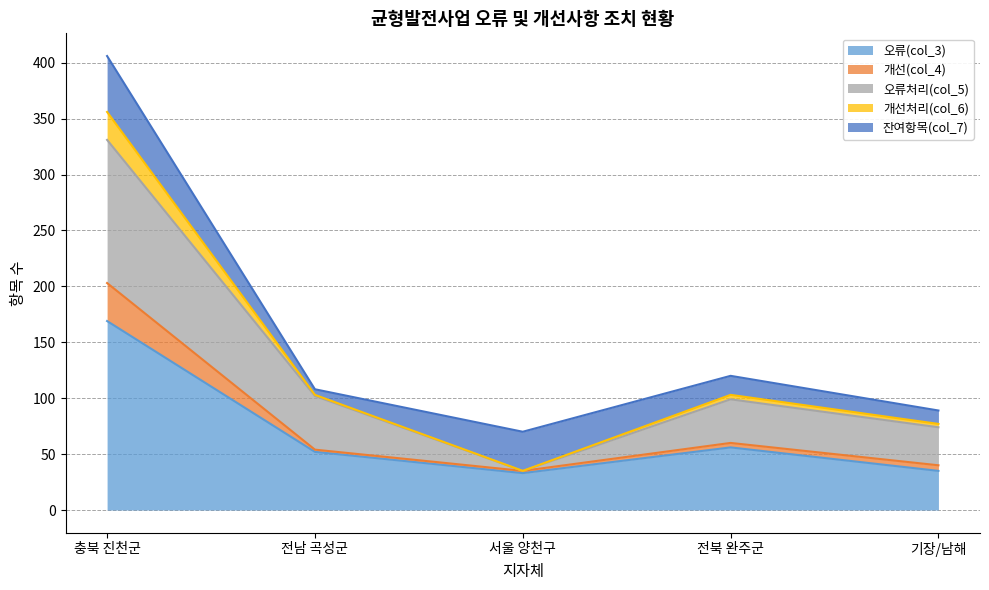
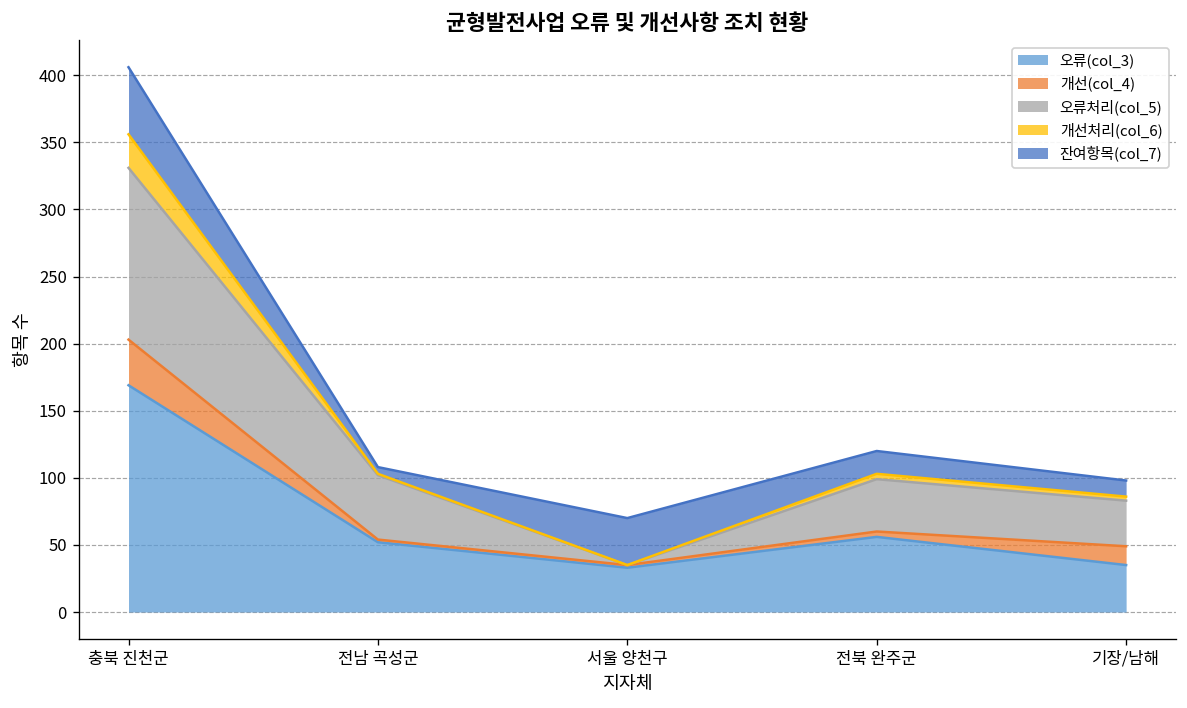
  {
    "개선(col_4)": {
      "충북 진천군": 34,
      "전북 완주군": 4,
-     "기장/남해": 5
+     "기장/남해": 14
    },
    "오류처리(col_5)": {
      "충북 진천군": 128,
      "전북 완주군": 39,
      "기장/남해": 34
    },
    "개선처리(col_6)": {
      "충북 진천군": 25,
      "전북 완주군": 4,
      "기장/남해": 3
    }
  }
